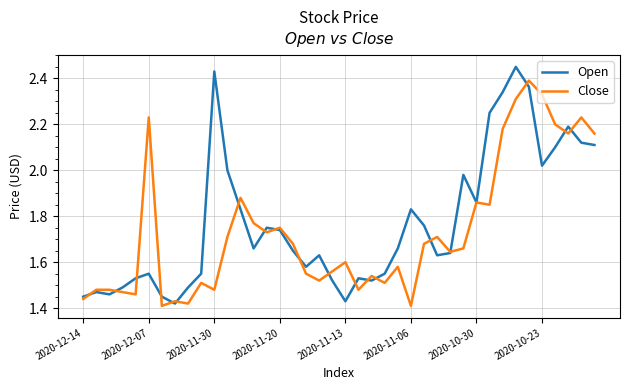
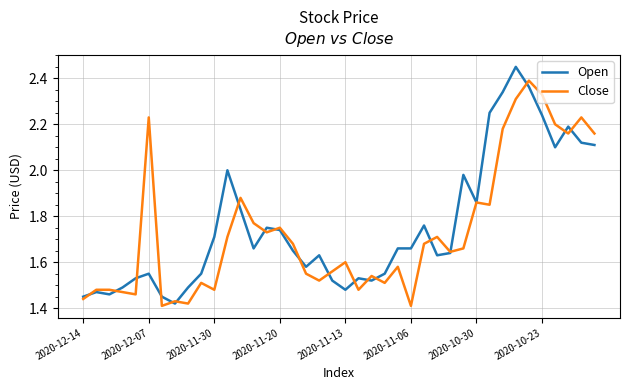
  {
    "Open": {
      "2020-12-07": 1.55,
-     "2020-11-30": 2.43,
-     "2020-11-13": 1.43,
-     "2020-11-06": 1.83,
-     "2020-10-23": 2.02
+     "2020-11-30": 1.71,
+     "2020-11-13": 1.48,
+     "2020-11-06": 1.66,
+     "2020-10-23": 2.24
    },
    "Close": {
      "2020-12-07": 2.23,
      "2020-11-30": 1.48,
      "2020-11-13": 1.60,
      "2020-11-06": 1.41
    }
  }
